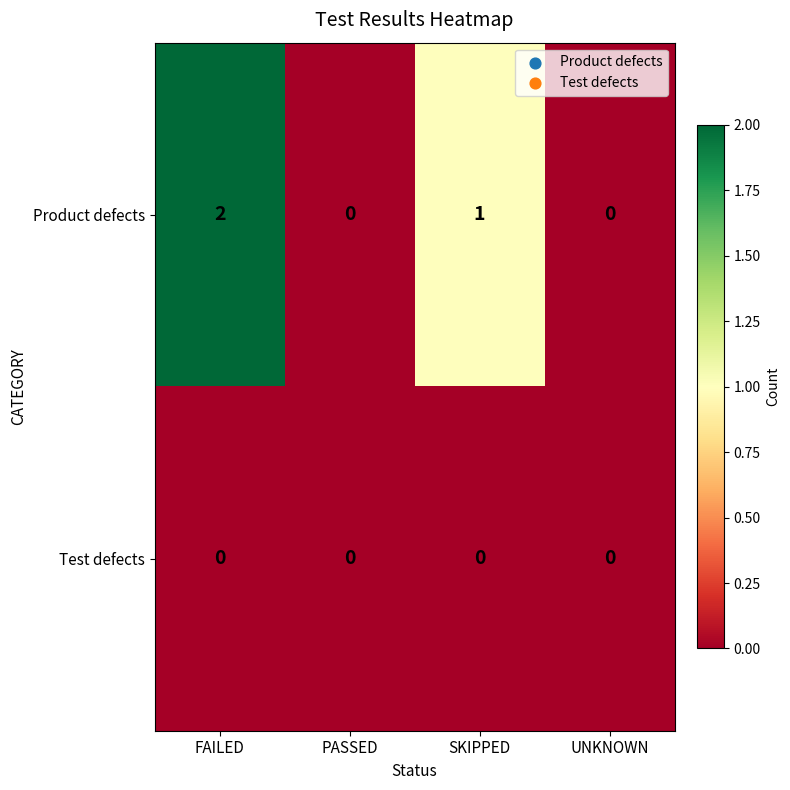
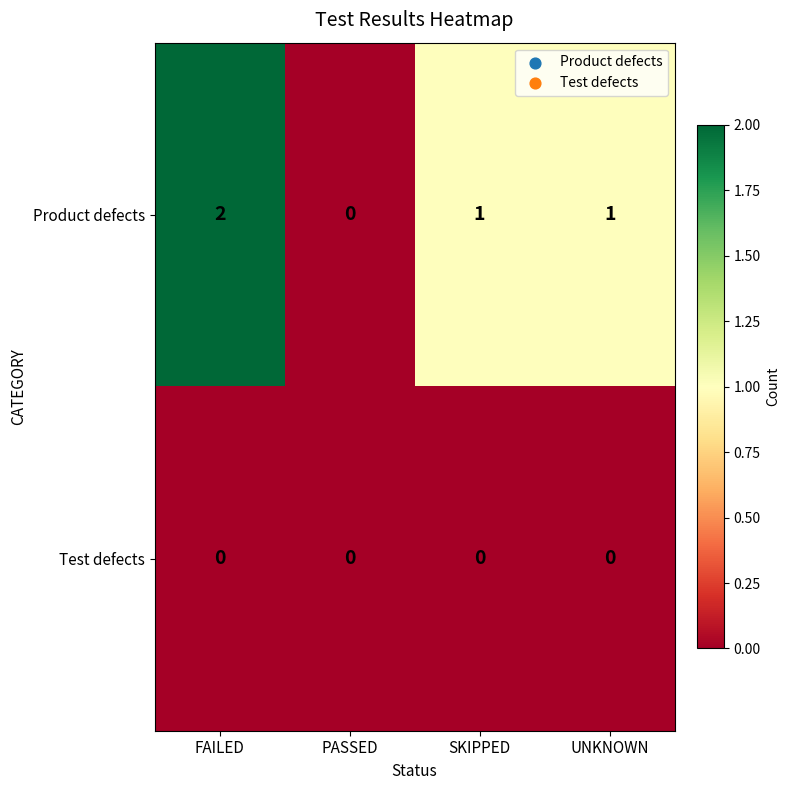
  {
    "Product defects": {
      "FAILED": 2,
      "PASSED": 0,
      "SKIPPED": 1,
-     "UNKNOWN": 0
+     "UNKNOWN": 1
    },
    "Test defects": {
      "FAILED": 0,
      "PASSED": 0,
      "SKIPPED": 0,
      "UNKNOWN": 0
    }
  }
